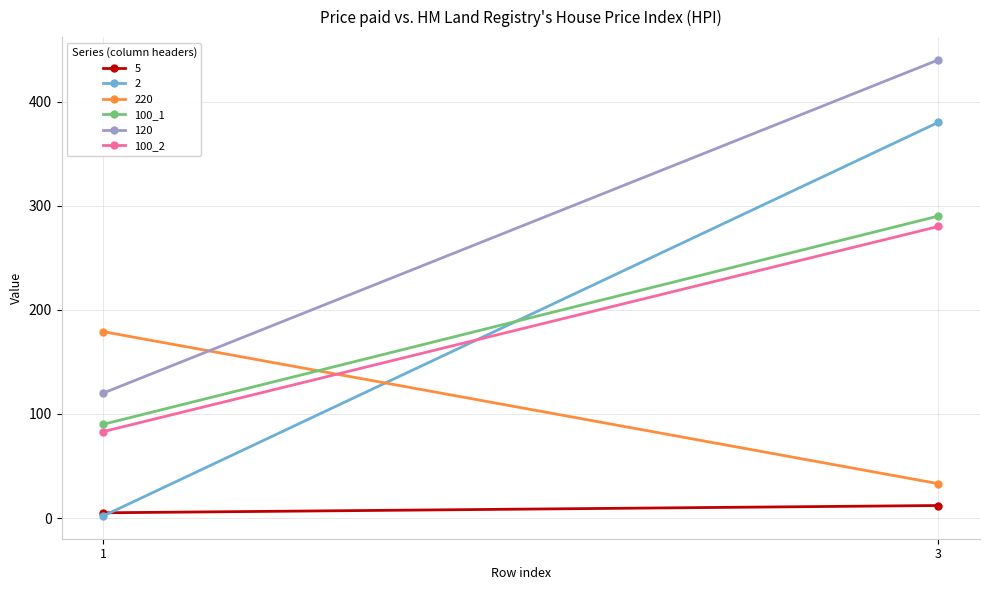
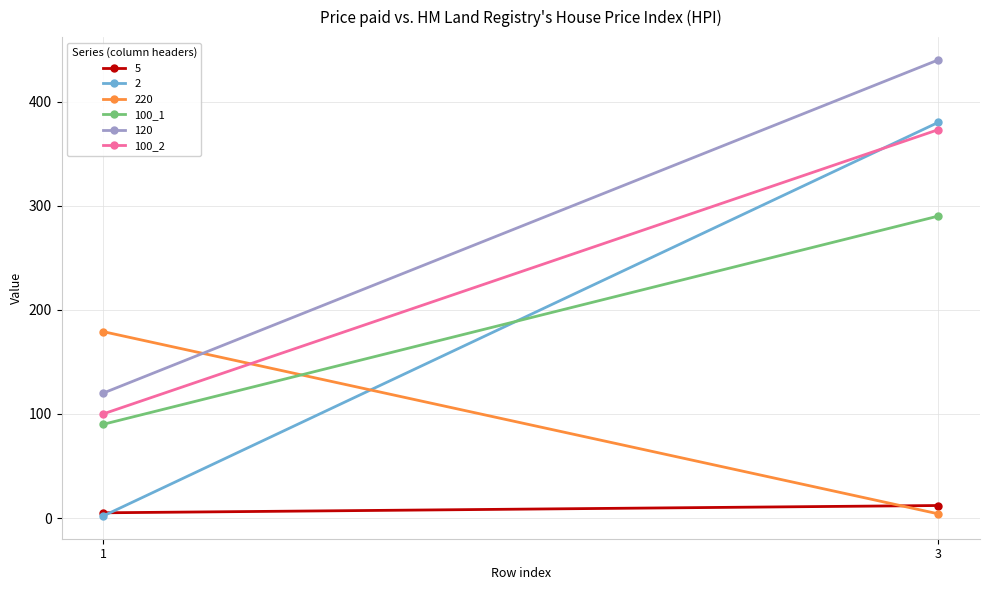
  {
    "5": {
      "1": 5,
      "3": 12
    },
    "220": {
      "1": 179,
-     "3": 33
+     "3": 4
    },
    "100_1": {
      "1": 90,
      "3": 290
    },
    "100_2": {
-     "1": 83,
-     "3": 280
+     "1": 100,
+     "3": 373
    }
  }
